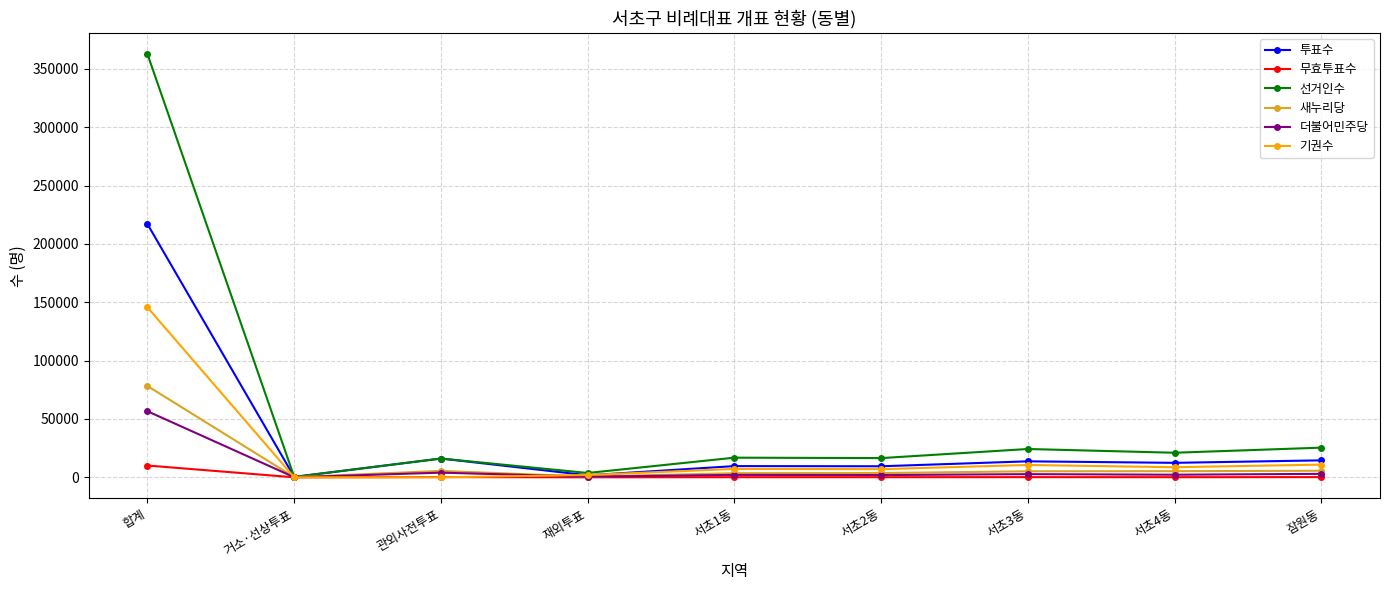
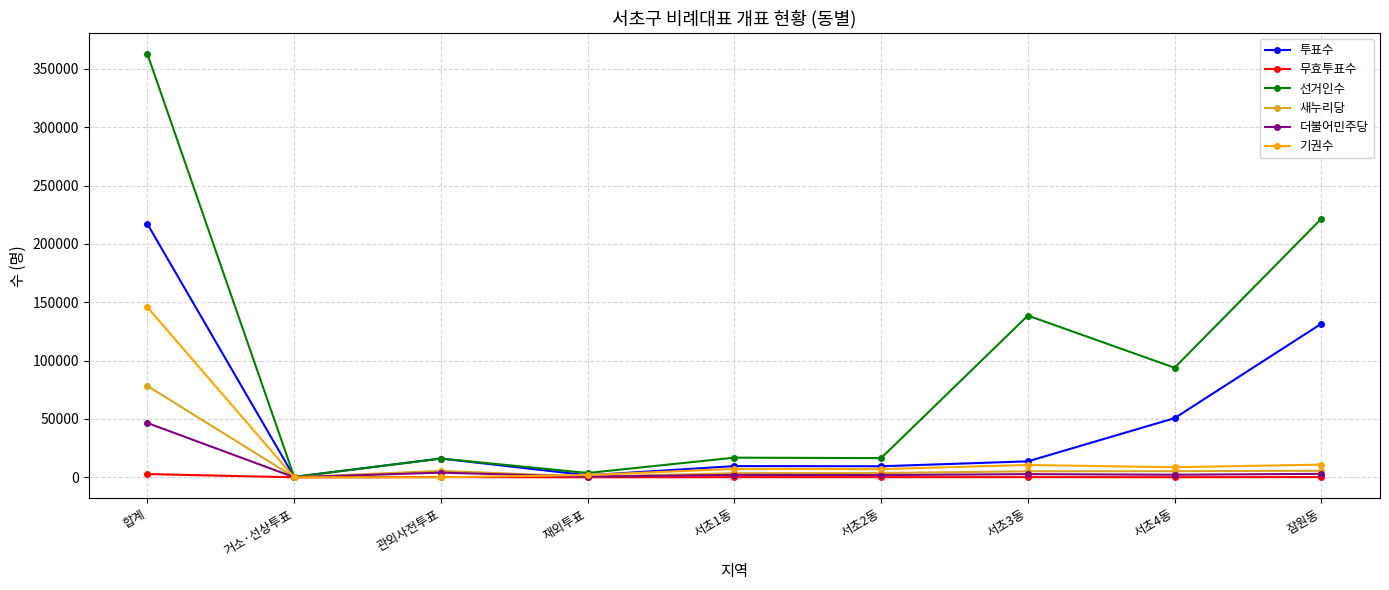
  {
    "투표수": {
      "합계": 217000,
      "서초1동": 10000,
      "서초2동": 9000,
      "서초3동": 14000,
-     "서초4동": 12000,
-     "잠원동": 15000
+     "서초4동": 51000,
+     "잠원동": 132000
    },
    "무효투표수": {
-     "합계": 10000,
+     "합계": 3000,
      "서초3동": 0,
      "잠원동": 0
    },
    "선거인수": {
      "합계": 363000,
      "서초1동": 17000,
      "서초2동": 16000,
-     "서초3동": 24000,
-     "서초4동": 21000,
-     "잠원동": 25000
+     "서초3동": 139000,
+     "서초4동": 94000,
+     "잠원동": 222000
    },
    "더불어민주당": {
-     "합계": 57000,
+     "합계": 47000,
      "서초3동": 3000,
      "잠원동": 3000
    }
  }
